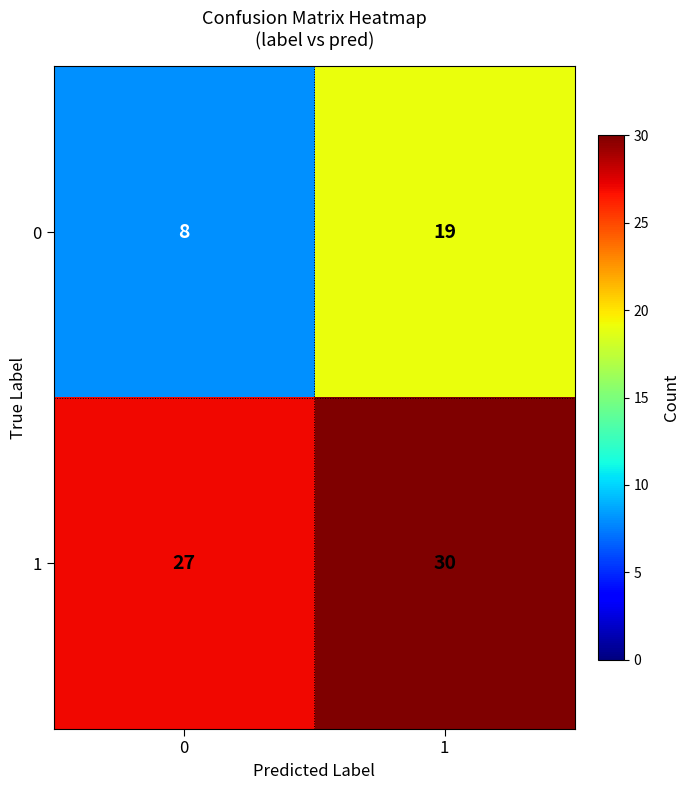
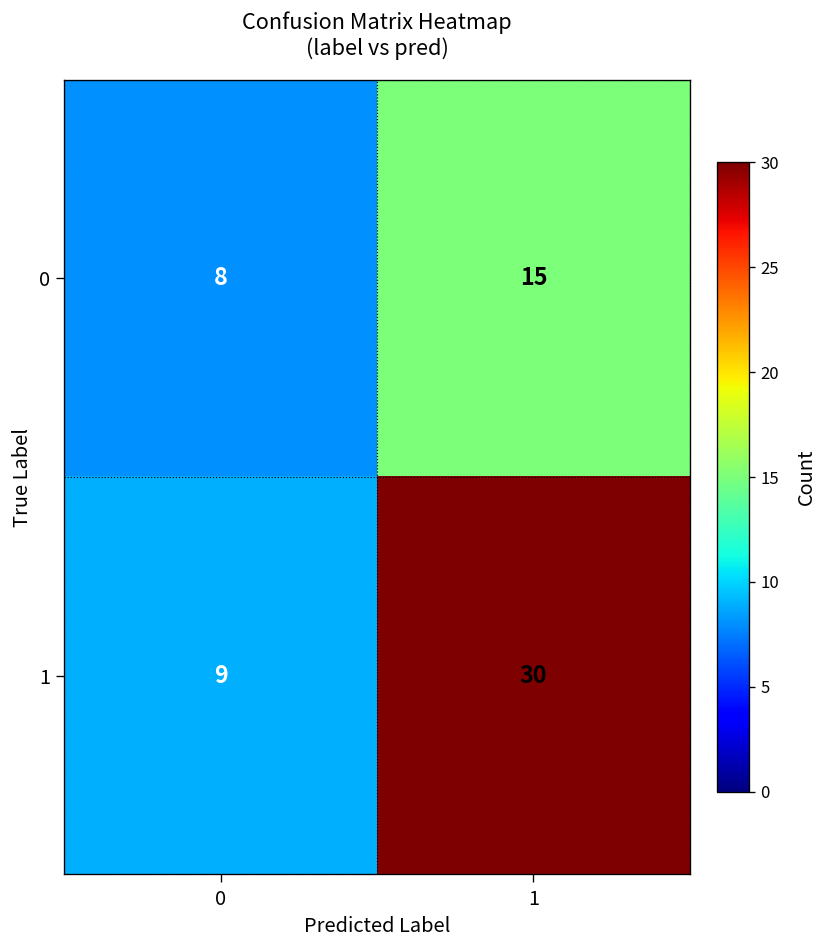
  {
    "0": {
      "0": 8,
-     "1": 19
+     "1": 15
    },
    "1": {
-     "0": 27,
+     "0": 9,
      "1": 30
    }
  }
